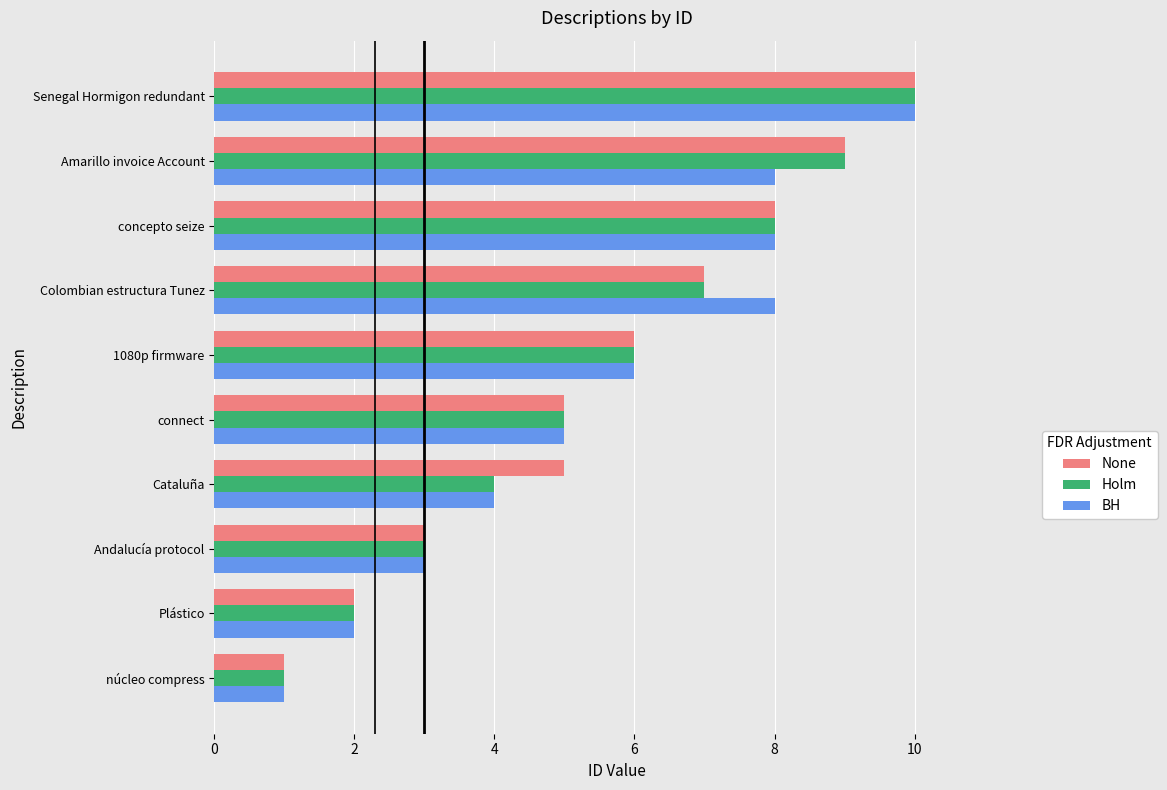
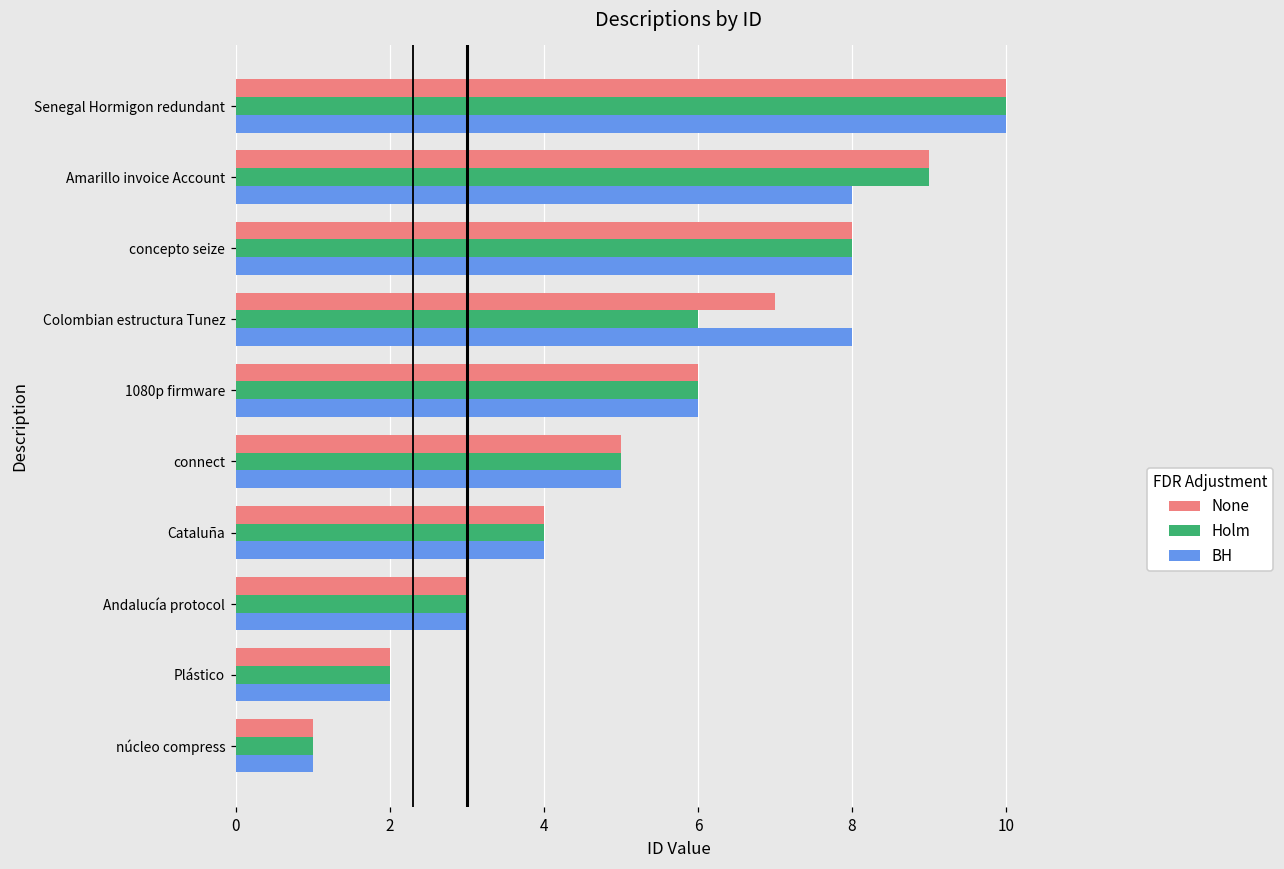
  {
    "None": {
      "Senegal Hormigon redundant": 10,
      "Amarillo invoice Account": 9,
      "concepto seize": 8,
      "Colombian estructura Tunez": 7,
      "1080p firmware": 6,
      "connect": 5,
-     "Cataluña": 5,
+     "Cataluña": 4,
      "Andalucía protocol": 3,
      "Plástico": 2,
      "núcleo compress": 1
    },
    "Holm": {
      "Senegal Hormigon redundant": 10,
      "Amarillo invoice Account": 9,
      "concepto seize": 8,
-     "Colombian estructura Tunez": 7,
+     "Colombian estructura Tunez": 6,
      "1080p firmware": 6,
      "connect": 5,
      "Cataluña": 4,
      "Andalucía protocol": 3,
      "Plástico": 2,
      "núcleo compress": 1
    },
    "BH": {
      "Senegal Hormigon redundant": 10,
      "Amarillo invoice Account": 8,
      "concepto seize": 8,
      "Colombian estructura Tunez": 8,
      "1080p firmware": 6,
      "connect": 5,
      "Cataluña": 4,
      "Andalucía protocol": 3,
      "Plástico": 2,
      "núcleo compress": 1
    }
  }
